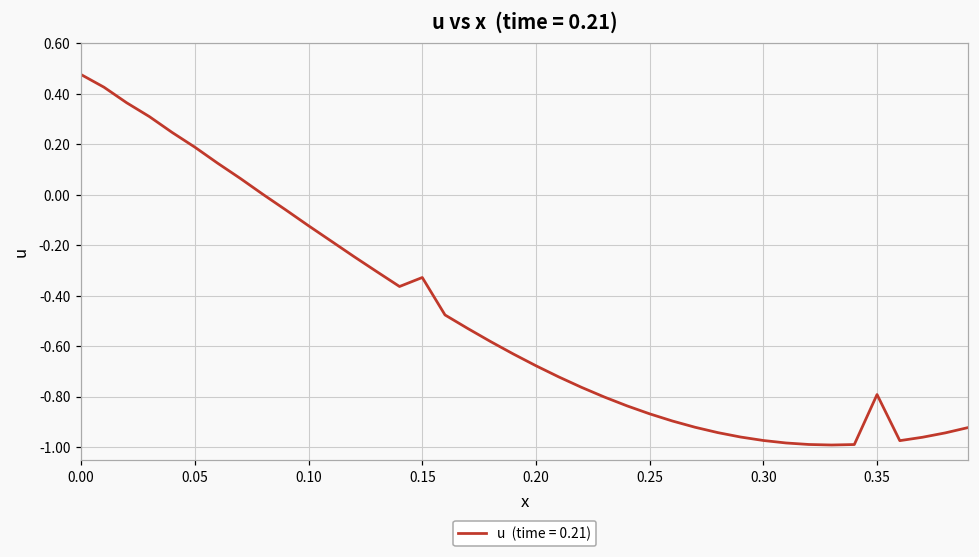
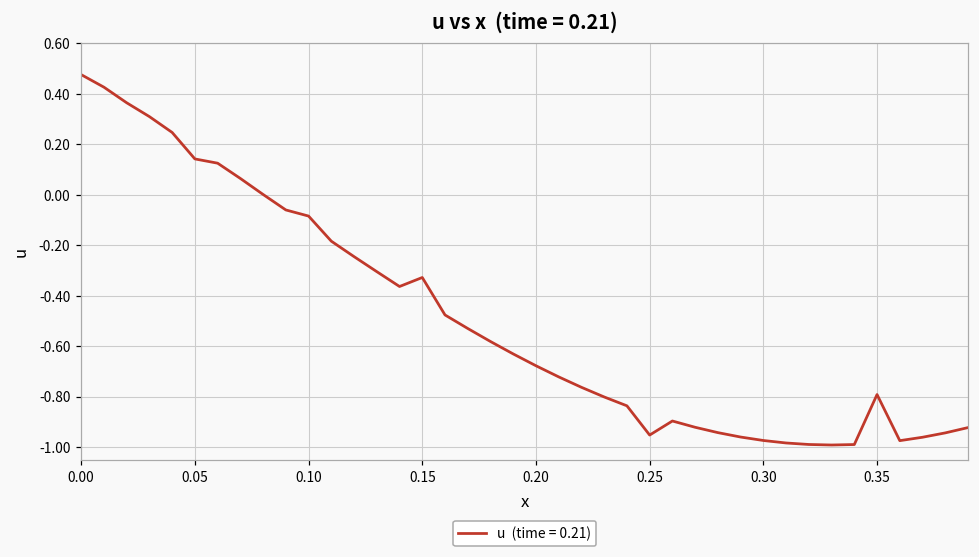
  {
    "0.00": 0.48,
-   "0.05": 0.19,
-   "0.10": -0.12,
+   "0.05": 0.14,
+   "0.10": -0.08,
    "0.15": -0.33,
    "0.20": -0.68,
-   "0.25": -0.87,
+   "0.25": -0.95,
    "0.30": -0.97,
    "0.35": -0.79
  }
